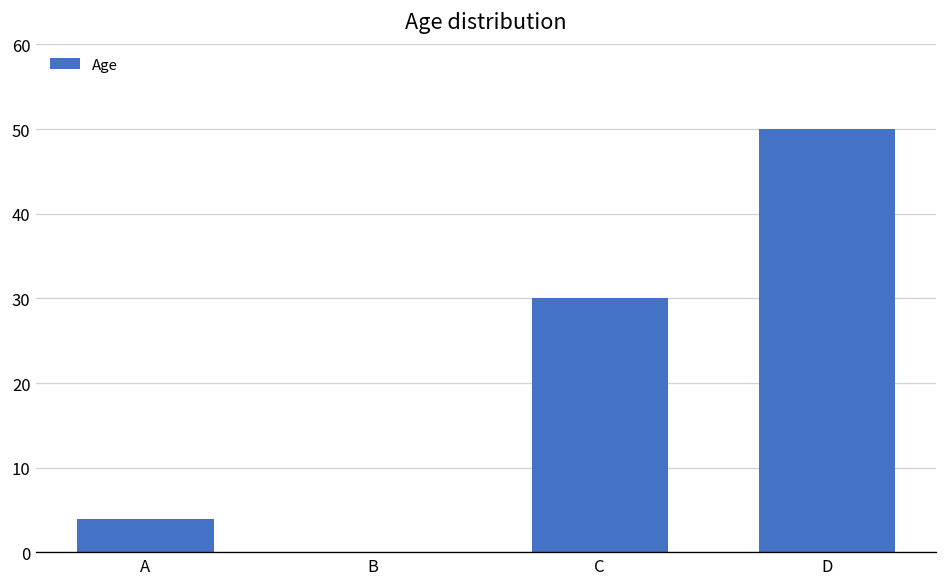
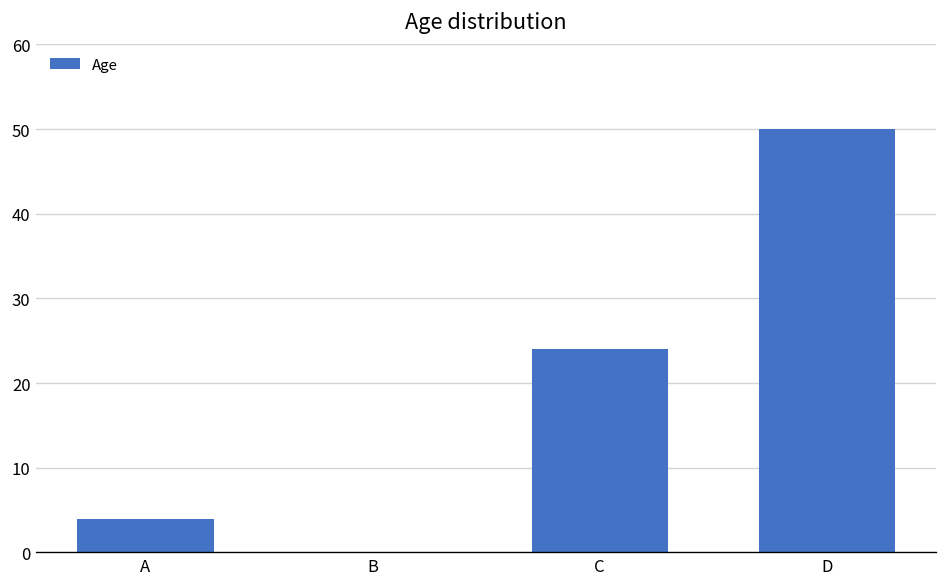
  {
    "A": 4,
    "B": 0,
-   "C": 30,
+   "C": 24,
    "D": 50
  }
